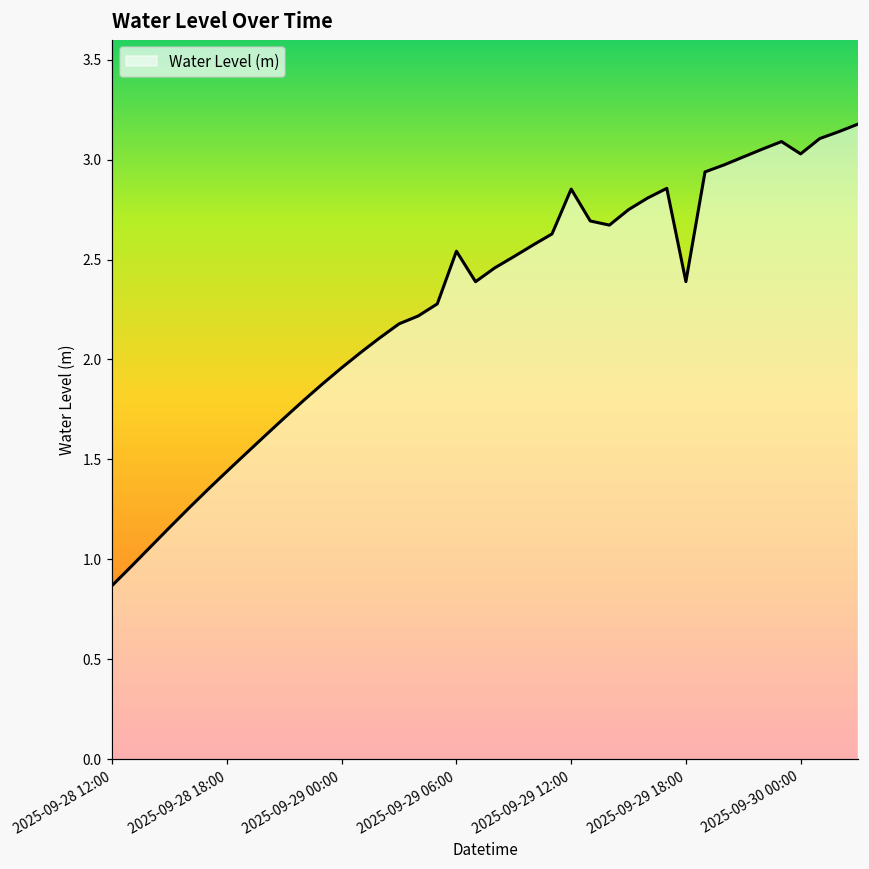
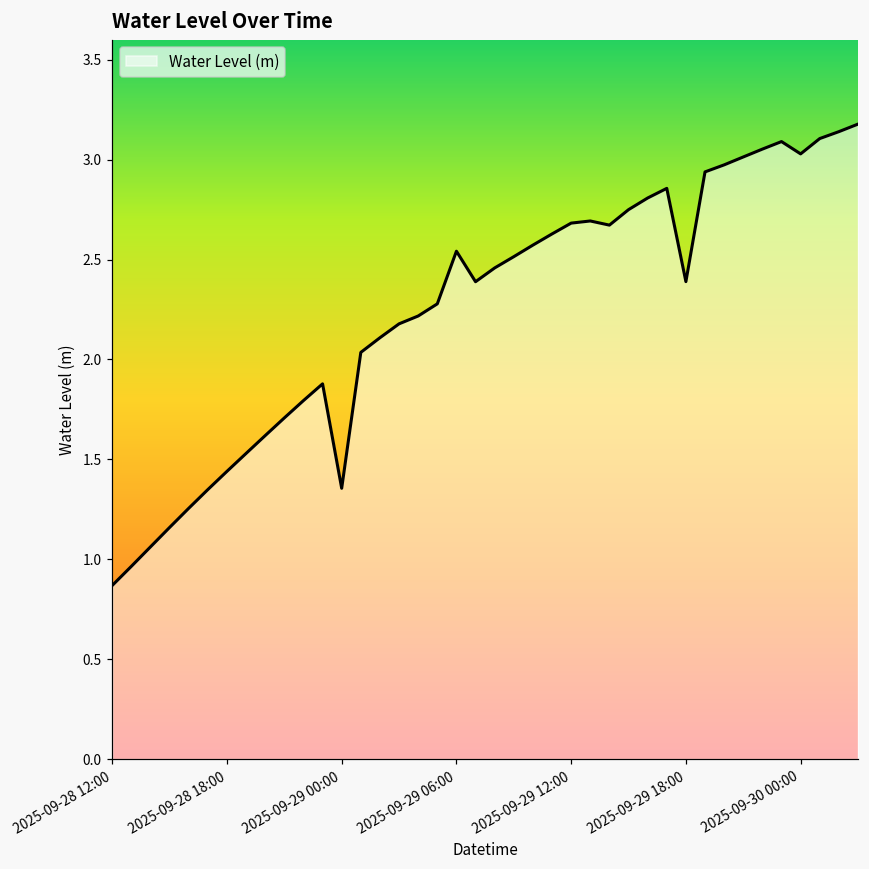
  {
    "2025-09-28 12:00": 0.87,
    "2025-09-28 18:00": 1.44,
-   "2025-09-29 00:00": 1.96,
+   "2025-09-29 00:00": 1.36,
    "2025-09-29 06:00": 2.54,
-   "2025-09-29 12:00": 2.85,
+   "2025-09-29 12:00": 2.68,
    "2025-09-29 18:00": 2.39,
    "2025-09-30 00:00": 3.03
  }
